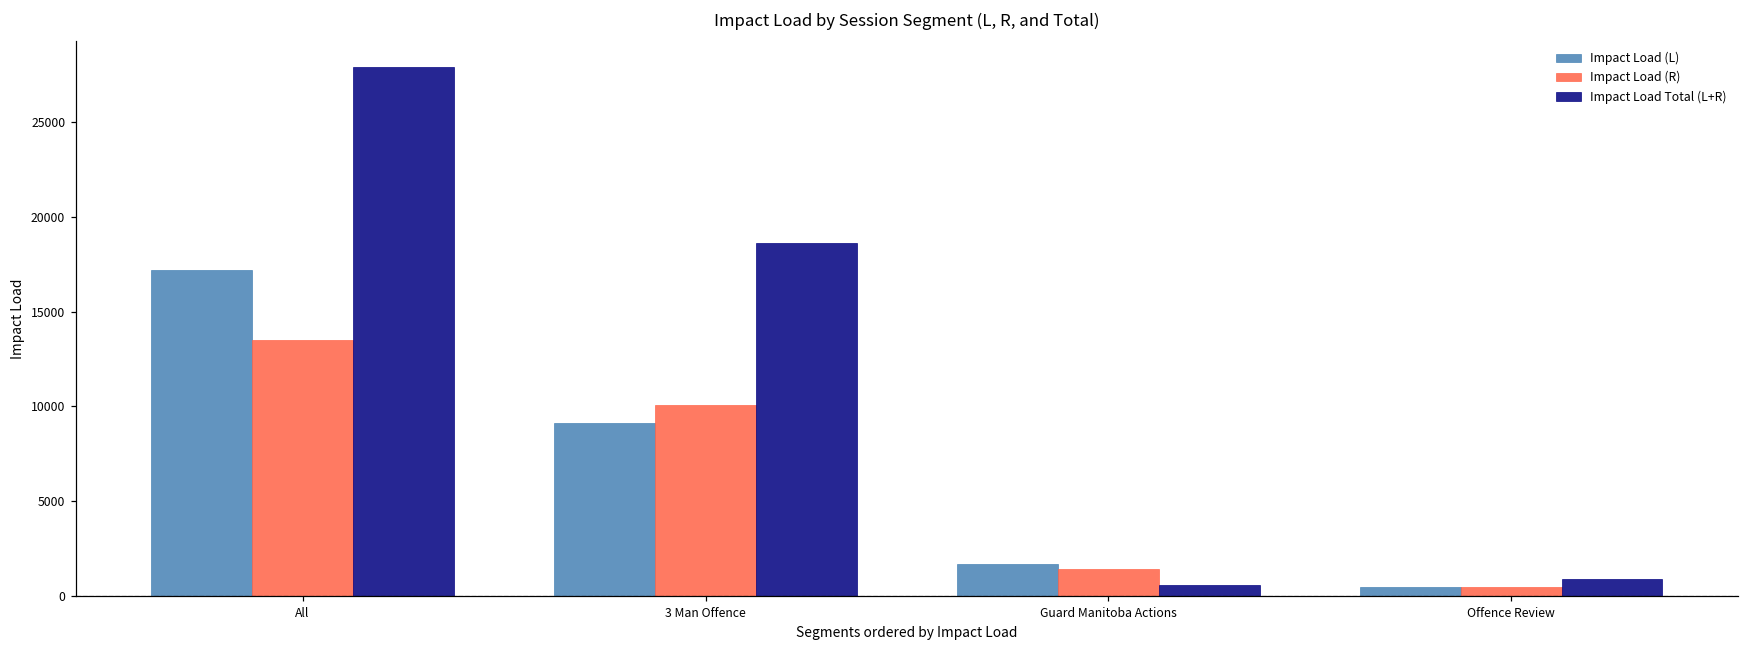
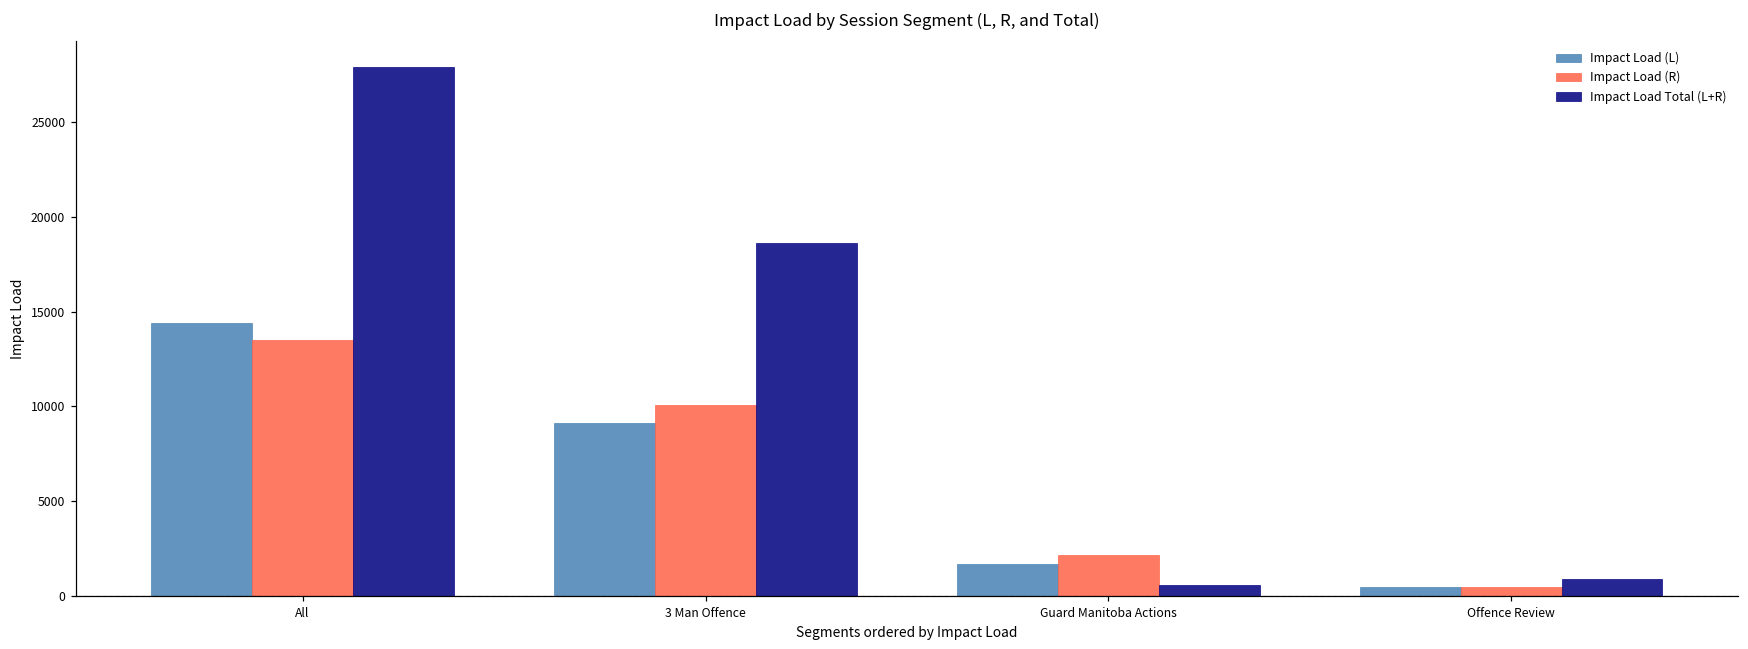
  {
    "Impact Load (L)": {
-     "All": 17200,
+     "All": 14400,
      "3 Man Offence": 9100,
      "Guard Manitoba Actions": 1700,
      "Offence Review": 500
    },
    "Impact Load (R)": {
      "All": 13500,
      "3 Man Offence": 10100,
-     "Guard Manitoba Actions": 1400,
+     "Guard Manitoba Actions": 2100,
      "Offence Review": 400
    },
    "Impact Load Total (L+R)": {
      "All": 27900,
      "3 Man Offence": 18600,
      "Guard Manitoba Actions": 600,
      "Offence Review": 900
    }
  }
